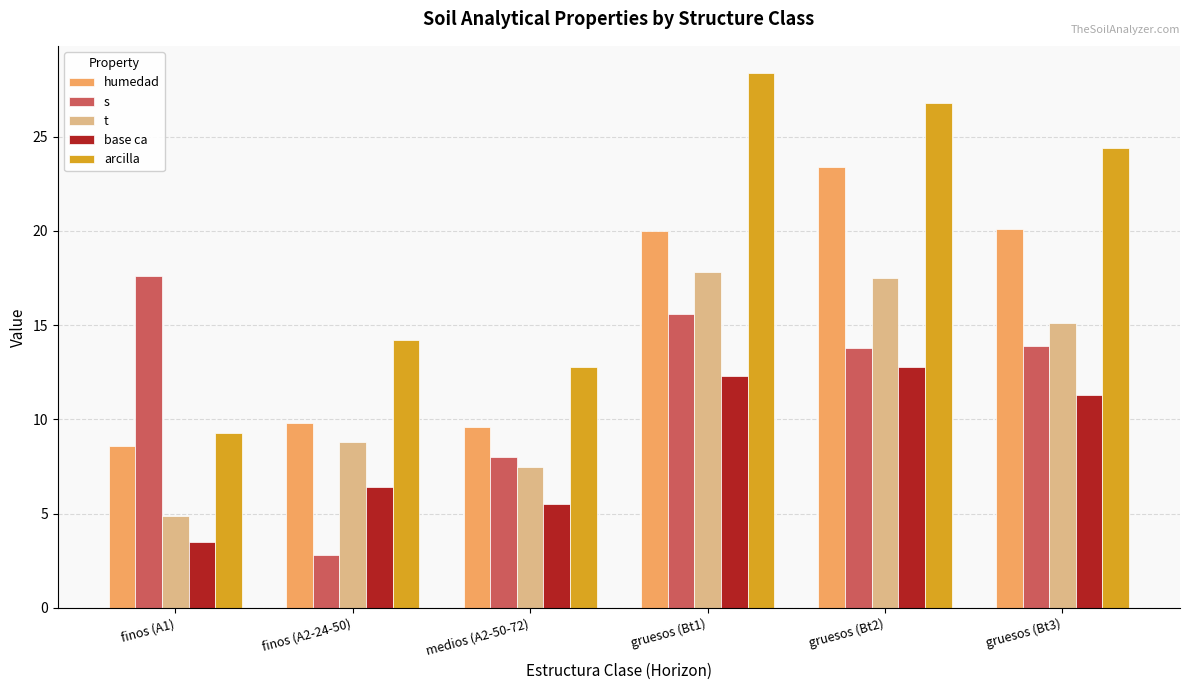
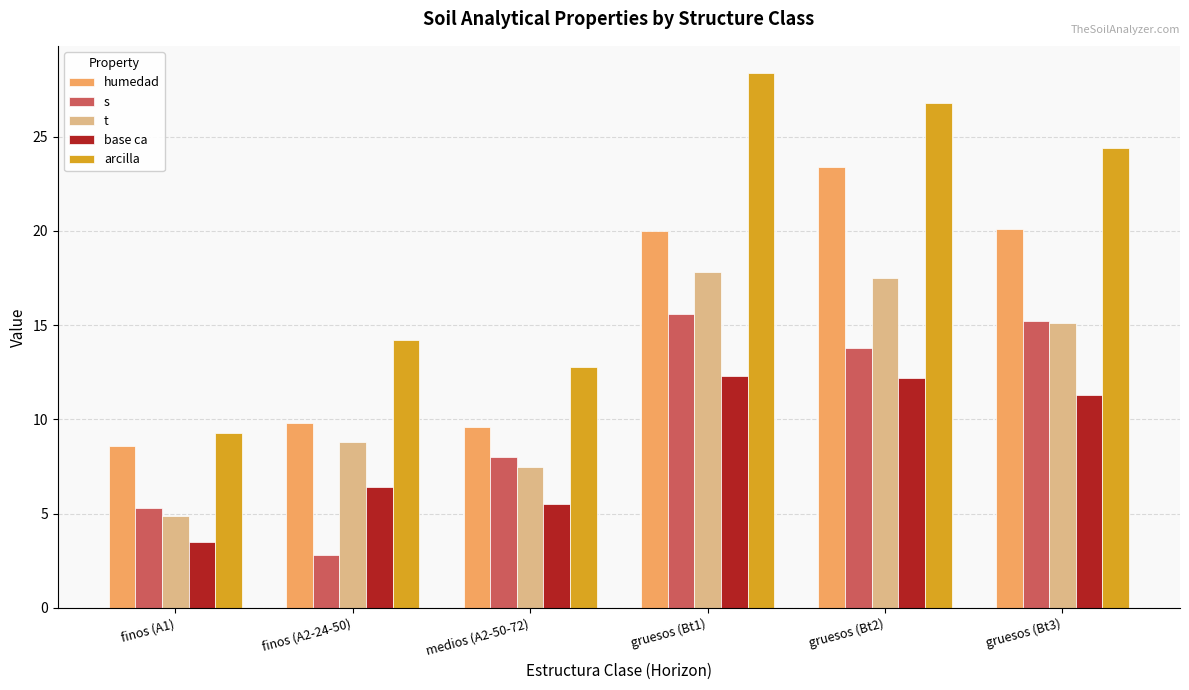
  {
    "s": {
-     "finos (A1)": 17.6,
+     "finos (A1)": 5.3,
      "finos (A2-24-50)": 2.8,
      "medios (A2-50-72)": 8.0,
      "gruesos (Bt1)": 15.6,
      "gruesos (Bt2)": 13.8,
-     "gruesos (Bt3)": 13.9
+     "gruesos (Bt3)": 15.2
    },
    "base ca": {
      "finos (A1)": 3.5,
      "finos (A2-24-50)": 6.4,
      "medios (A2-50-72)": 5.5,
      "gruesos (Bt1)": 12.3,
-     "gruesos (Bt2)": 12.8,
+     "gruesos (Bt2)": 12.2,
      "gruesos (Bt3)": 11.3
    },
    "arcilla": {
      "finos (A1)": 9.3,
      "finos (A2-24-50)": 14.2,
      "medios (A2-50-72)": 12.8,
      "gruesos (Bt1)": 28.4,
      "gruesos (Bt2)": 26.8,
      "gruesos (Bt3)": 24.4
    }
  }
